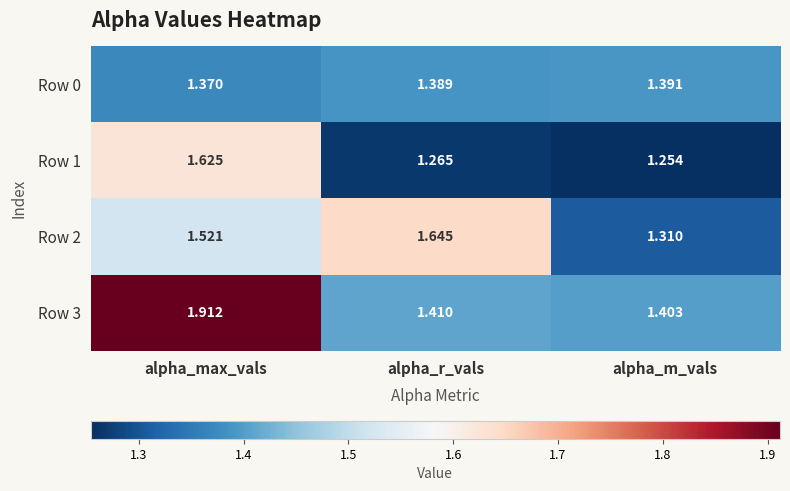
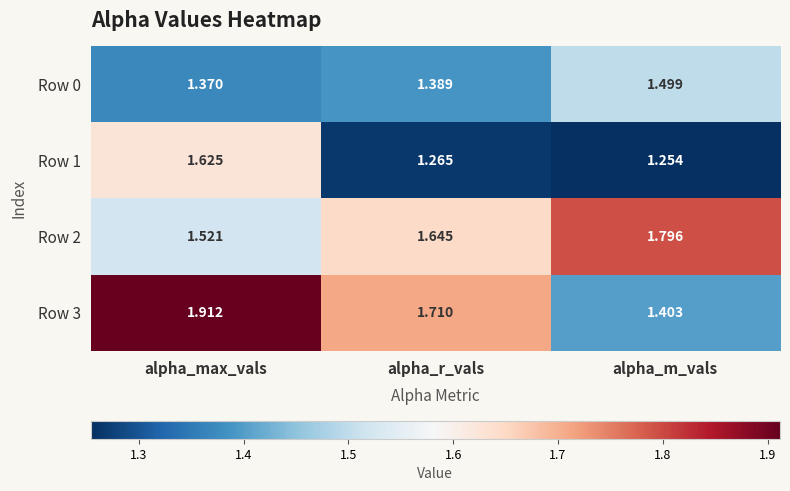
  {
    "Row 0": {
      "alpha_max_vals": 1.370,
      "alpha_r_vals": 1.389,
-     "alpha_m_vals": 1.391
+     "alpha_m_vals": 1.499
    },
    "Row 1": {
      "alpha_max_vals": 1.625,
      "alpha_r_vals": 1.265,
      "alpha_m_vals": 1.254
    },
    "Row 2": {
      "alpha_max_vals": 1.521,
      "alpha_r_vals": 1.645,
-     "alpha_m_vals": 1.310
+     "alpha_m_vals": 1.796
    },
    "Row 3": {
      "alpha_max_vals": 1.912,
-     "alpha_r_vals": 1.410,
+     "alpha_r_vals": 1.710,
      "alpha_m_vals": 1.403
    }
  }
